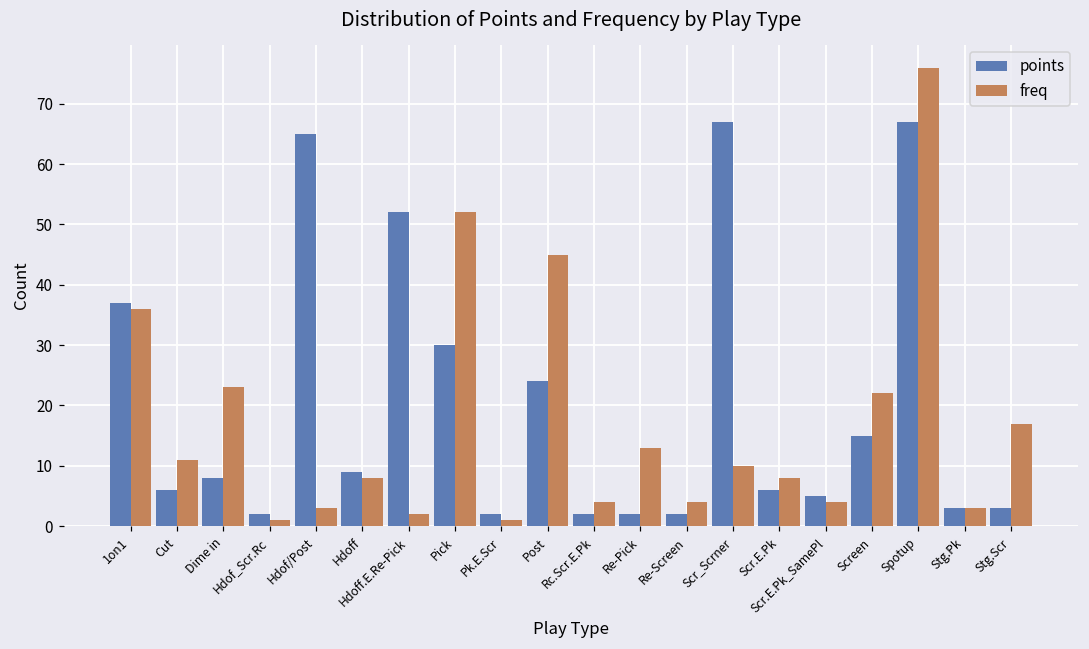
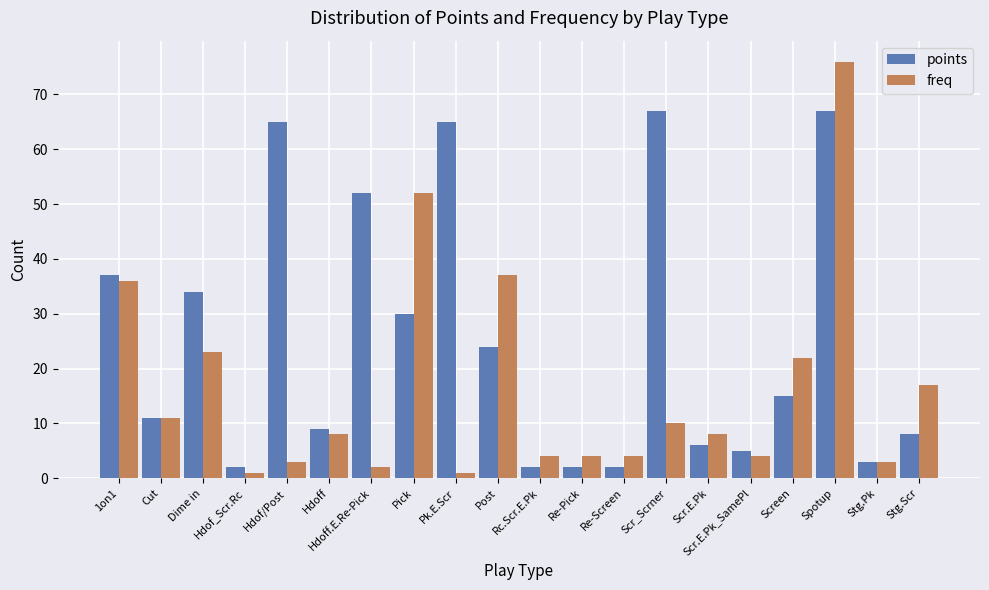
  {
    "points": {
      "1on1": 37,
-     "Cut": 6,
-     "Dime in": 8,
+     "Cut": 11,
+     "Dime in": 34,
      "Hdof_Scr.Rc": 2,
      "Hdof/Post": 65,
      "Hdoff": 9,
      "Hdoff.E.Re-Pick": 52,
      "Pick": 30,
-     "Pk.E.Scr": 2,
+     "Pk.E.Scr": 65,
      "Post": 24,
      "Rc.Scr.E.Pk": 2,
      "Re-Pick": 2,
      "Re-Screen": 2,
      "Scr_Scrner": 67,
      "Scr.E.Pk": 6,
      "Scr.E.Pk_SamePl": 5,
      "Screen": 15,
      "Spotup": 67,
      "Stg.Pk": 3,
-     "Stg.Scr": 3
+     "Stg.Scr": 8
    },
    "freq": {
      "1on1": 36,
      "Cut": 11,
      "Dime in": 23,
      "Hdof_Scr.Rc": 1,
      "Hdof/Post": 3,
      "Hdoff": 8,
      "Hdoff.E.Re-Pick": 2,
      "Pick": 52,
      "Pk.E.Scr": 1,
-     "Post": 45,
+     "Post": 37,
      "Rc.Scr.E.Pk": 4,
-     "Re-Pick": 13,
+     "Re-Pick": 4,
      "Re-Screen": 4,
      "Scr_Scrner": 10,
      "Scr.E.Pk": 8,
      "Scr.E.Pk_SamePl": 4,
      "Screen": 22,
      "Spotup": 76,
      "Stg.Pk": 3,
      "Stg.Scr": 17
    }
  }
